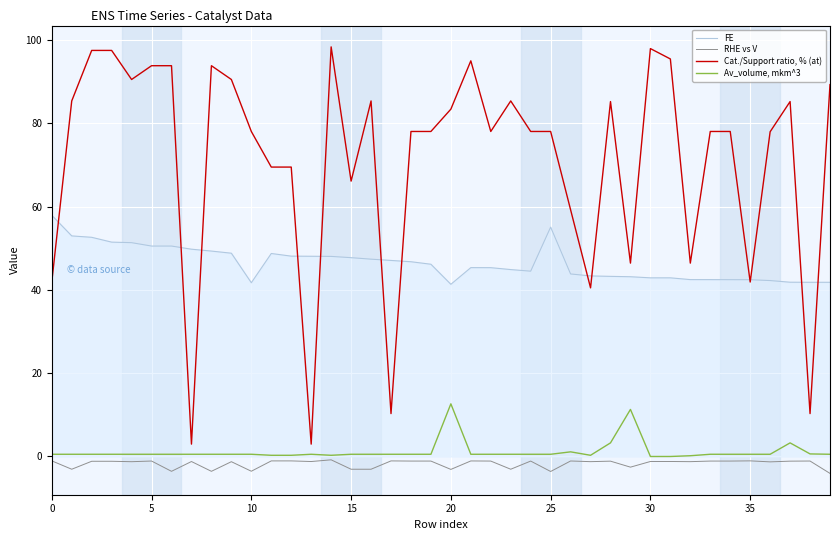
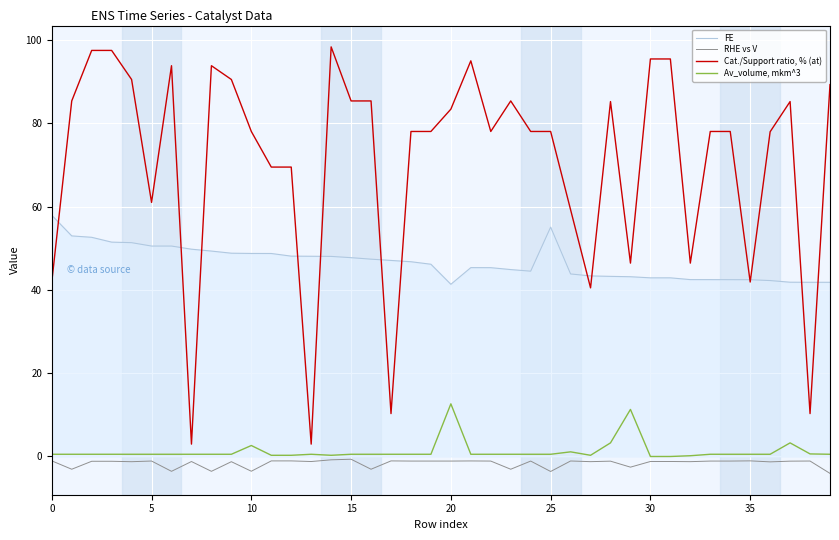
  {
    "FE": {
      "0": 58,
      "5": 51,
-     "10": 42,
+     "10": 49,
      "15": 48,
      "20": 41,
      "25": 55,
      "30": 43
    },
    "RHE vs V": {
      "0": -1,
      "5": -1,
      "10": -4,
-     "15": -3,
-     "20": -3,
+     "15": -1,
+     "20": -1,
      "25": -4,
      "30": -1,
      "35": -1
    },
    "Cat./Support ratio, % (at)": {
      "0": 42,
-     "5": 94,
+     "5": 61,
      "10": 78,
-     "15": 66,
+     "15": 85,
      "20": 83,
      "25": 78,
-     "30": 98
+     "30": 95
    },
    "Av_volume, mkm^3": {
      "0": 1,
      "5": 1,
-     "10": 1,
+     "10": 3,
      "15": 1,
      "20": 13,
      "25": 1,
      "30": 0,
      "35": 1
    }
  }
